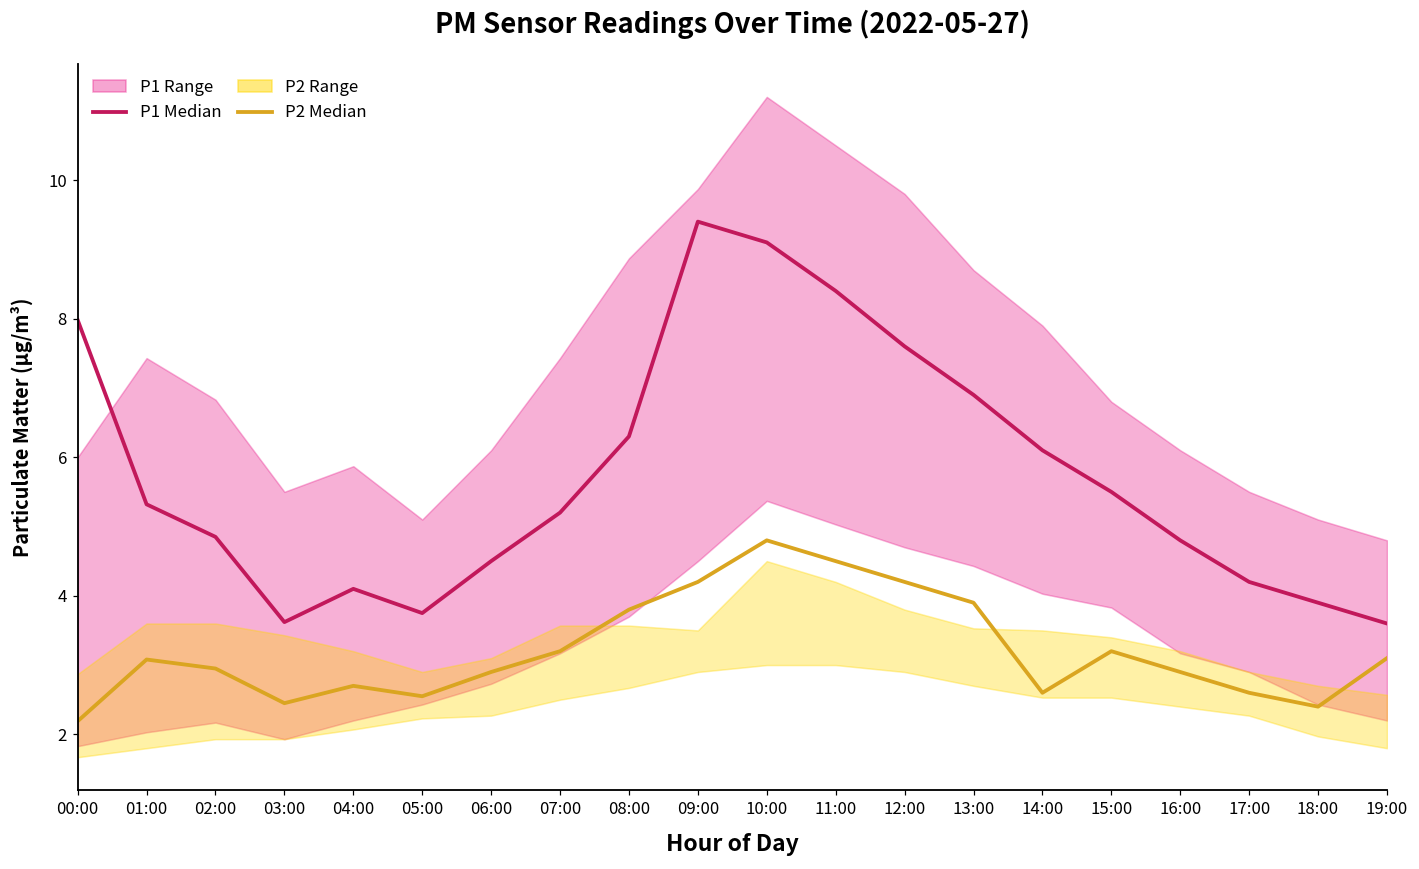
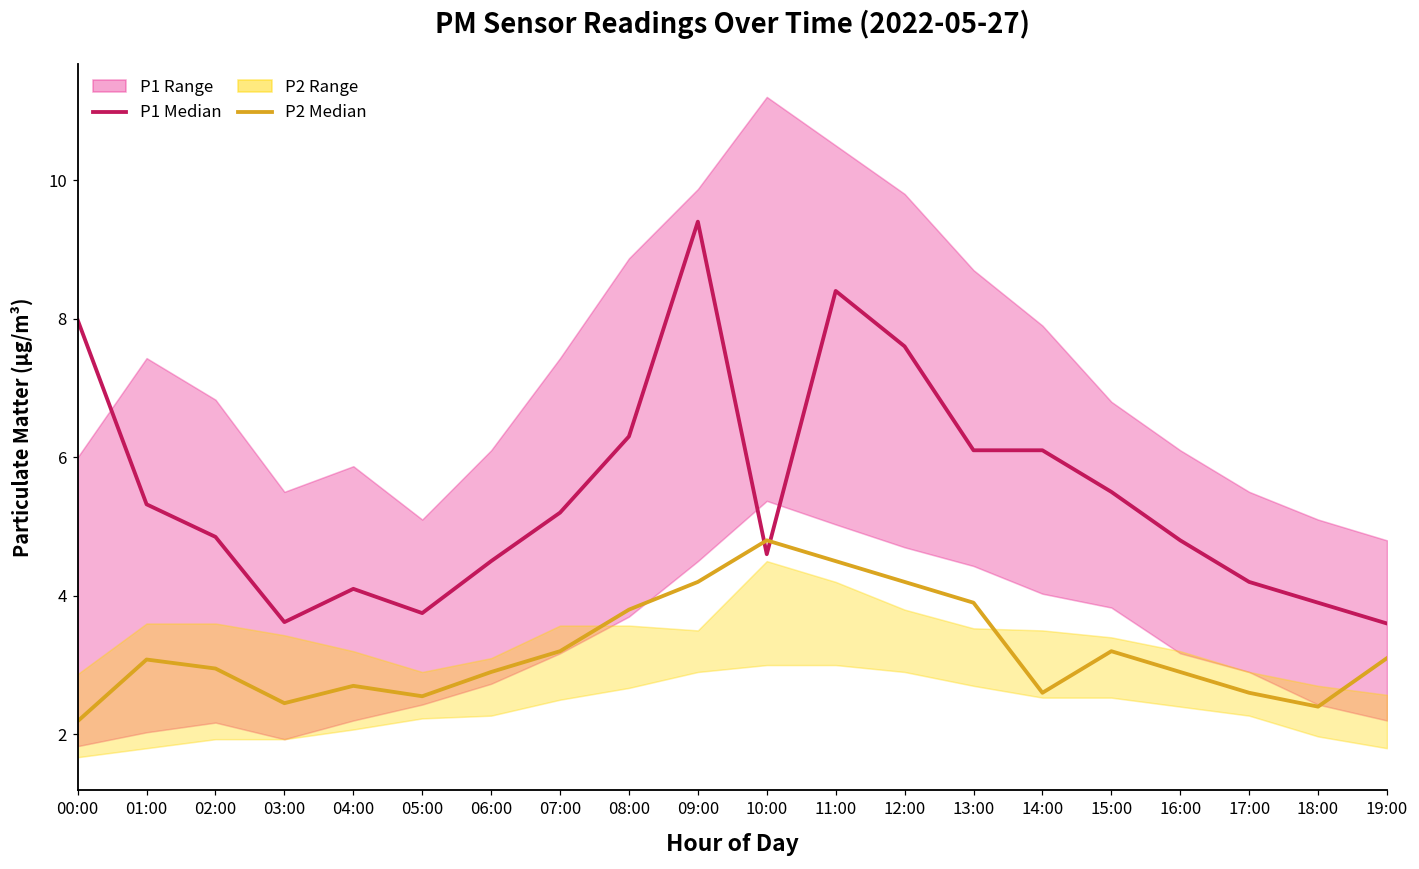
  {
    "P1 Median": {
      "00:00": 8.0,
      "01:00": 5.3,
      "02:00": 4.9,
      "03:00": 3.6,
      "04:00": 4.1,
      "05:00": 3.8,
      "06:00": 4.5,
      "07:00": 5.2,
      "08:00": 6.3,
      "09:00": 9.4,
-     "10:00": 9.1,
+     "10:00": 4.6,
      "11:00": 8.4,
      "12:00": 7.6,
-     "13:00": 6.9,
+     "13:00": 6.1,
      "14:00": 6.1,
      "15:00": 5.5,
      "16:00": 4.8,
      "17:00": 4.2,
      "18:00": 3.9,
      "19:00": 3.6
    },
    "P2 Median": {
      "00:00": 2.2,
      "01:00": 3.1,
      "02:00": 3.0,
      "03:00": 2.5,
      "04:00": 2.7,
      "05:00": 2.6,
      "06:00": 2.9,
      "07:00": 3.2,
      "08:00": 3.8,
      "09:00": 4.2,
      "10:00": 4.8,
      "11:00": 4.5,
      "12:00": 4.2,
      "13:00": 3.9,
      "14:00": 2.6,
      "15:00": 3.2,
      "16:00": 2.9,
      "17:00": 2.6,
      "18:00": 2.4,
      "19:00": 3.1
    }
  }
